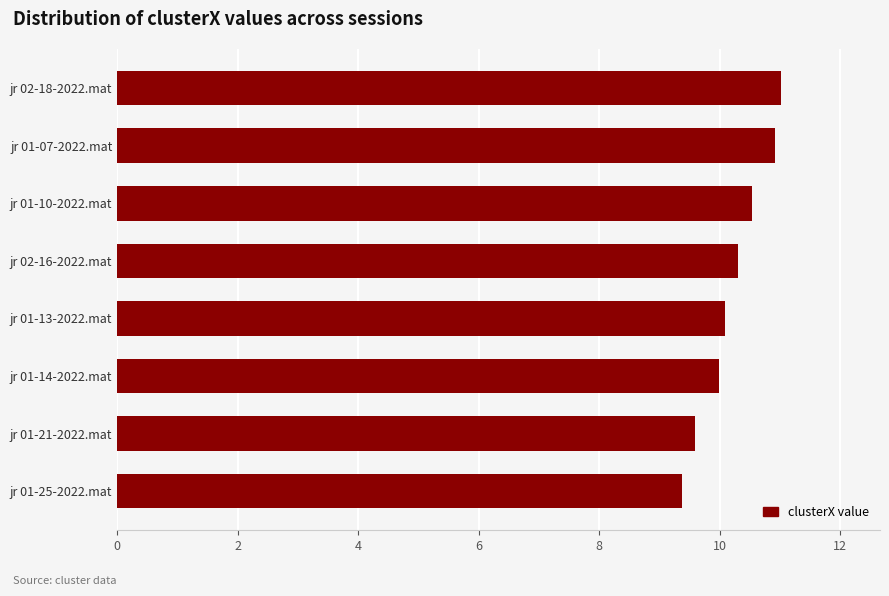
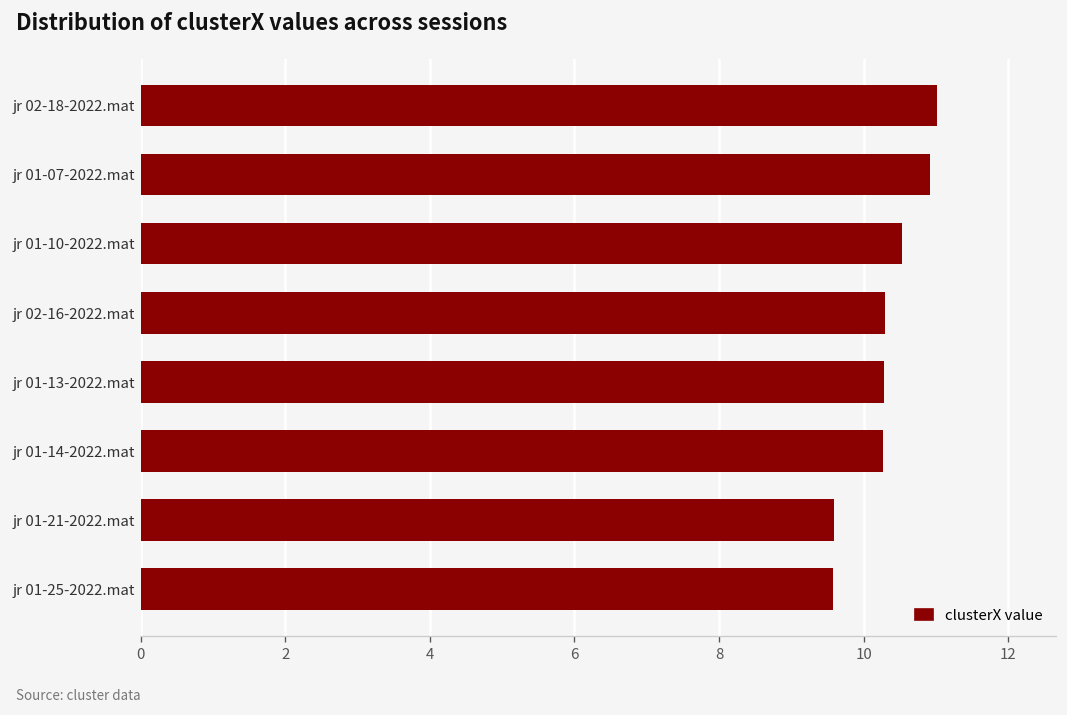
  {
    "jr 02-18-2022.mat": 11.0,
    "jr 01-07-2022.mat": 10.9,
    "jr 01-10-2022.mat": 10.5,
    "jr 02-16-2022.mat": 10.3,
-   "jr 01-13-2022.mat": 10.1,
-   "jr 01-14-2022.mat": 10.0,
+   "jr 01-13-2022.mat": 10.3,
+   "jr 01-14-2022.mat": 10.3,
    "jr 01-21-2022.mat": 9.6,
-   "jr 01-25-2022.mat": 9.4
+   "jr 01-25-2022.mat": 9.6
  }
